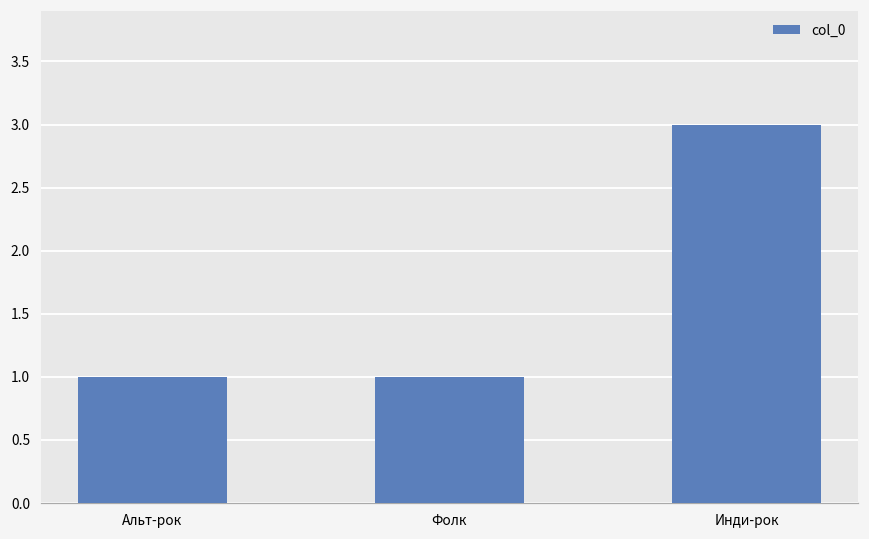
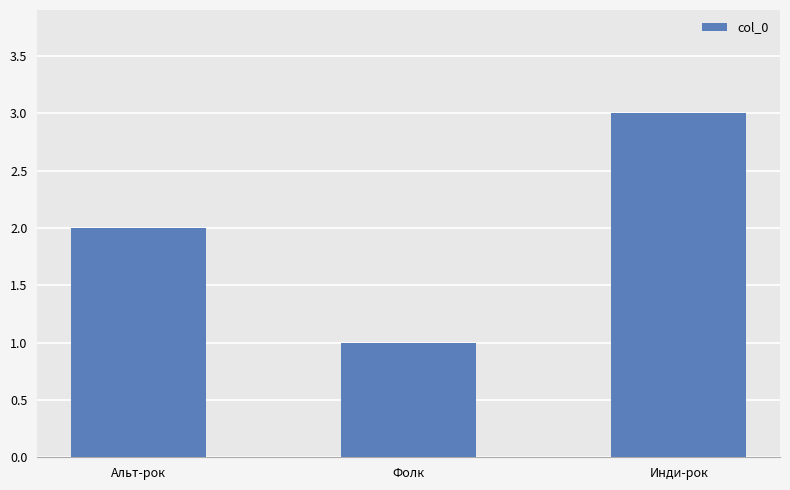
  {
-   "Альт-рок": 1,
+   "Альт-рок": 2,
    "Фолк": 1,
    "Инди-рок": 3
  }
